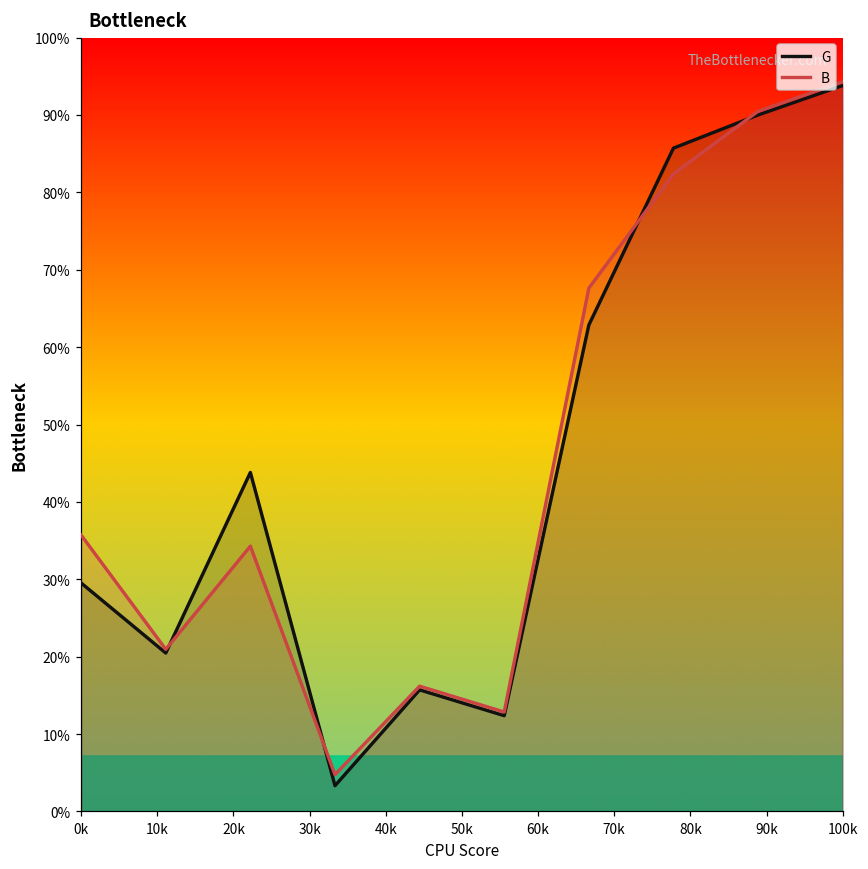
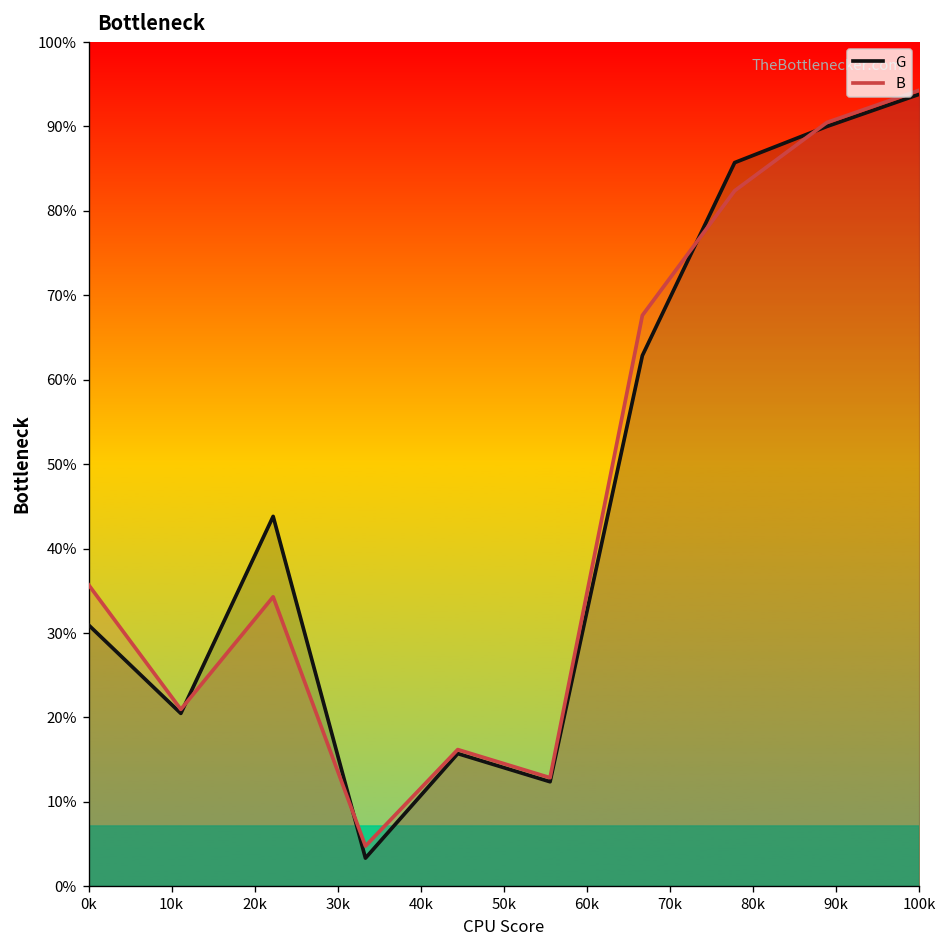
  {
    "G": {
-     "0k": "30%",
+     "0k": "31%",
      "100k": "94%"
    },
    "B": {
      "0k": "36%",
      "100k": "94%"
    }
  }
